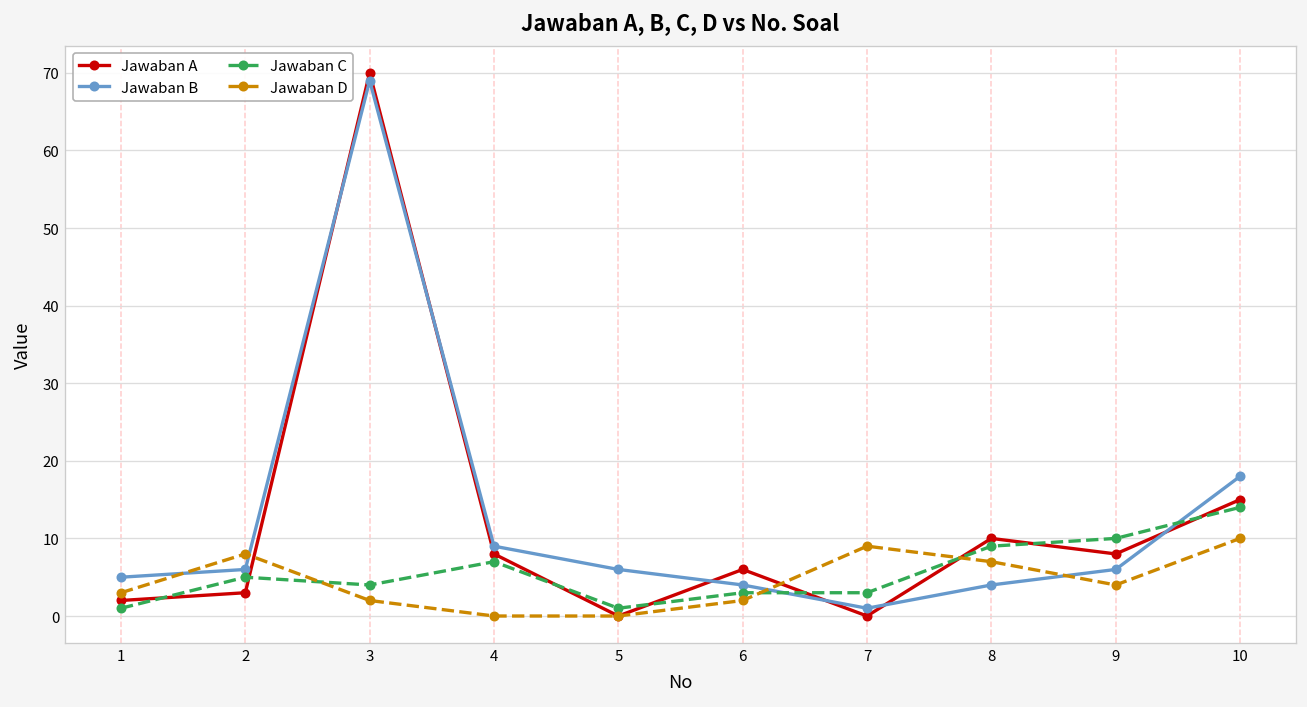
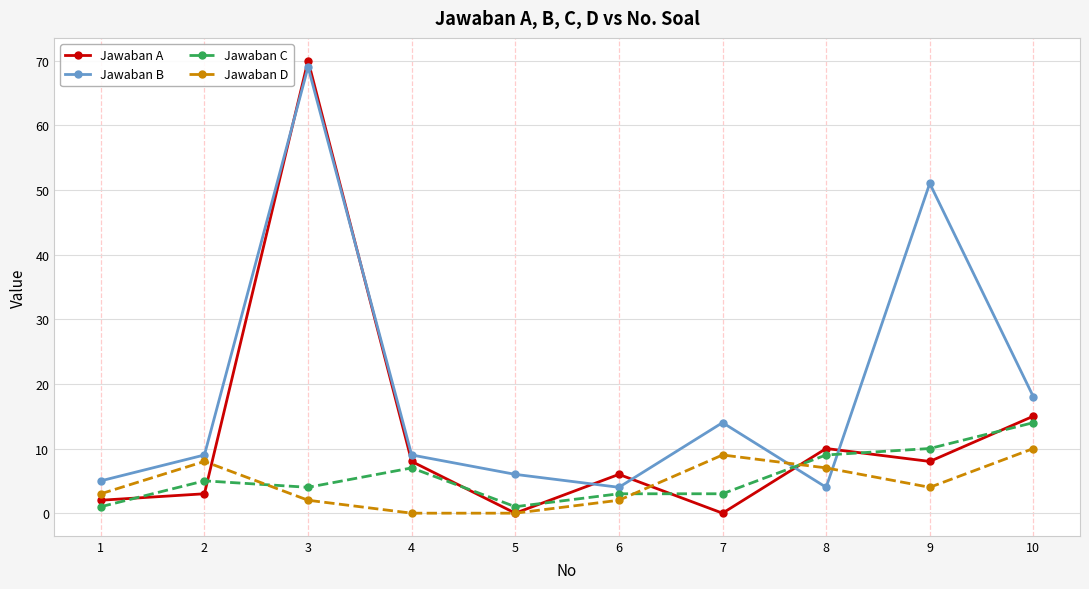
  {
    "Jawaban A": {
      "1": 2,
      "2": 3,
      "3": 70,
      "4": 8,
      "6": 6,
      "7": 0,
      "8": 10,
      "9": 8,
      "10": 15
    },
    "Jawaban B": {
      "1": 5,
-     "2": 6,
+     "2": 9,
      "3": 69,
      "4": 9,
      "5": 6,
      "6": 4,
-     "7": 1,
+     "7": 14,
      "8": 4,
-     "9": 6,
+     "9": 51,
      "10": 18
    },
    "Jawaban C": {
      "1": 1,
      "2": 5,
      "3": 4,
      "4": 7,
      "5": 1,
      "6": 3,
      "7": 3,
      "8": 9,
      "9": 10,
      "10": 14
    },
    "Jawaban D": {
      "1": 3,
      "2": 8,
      "3": 2,
      "4": 0,
      "6": 2,
      "7": 9,
      "8": 7,
      "9": 4,
      "10": 10
    }
  }
